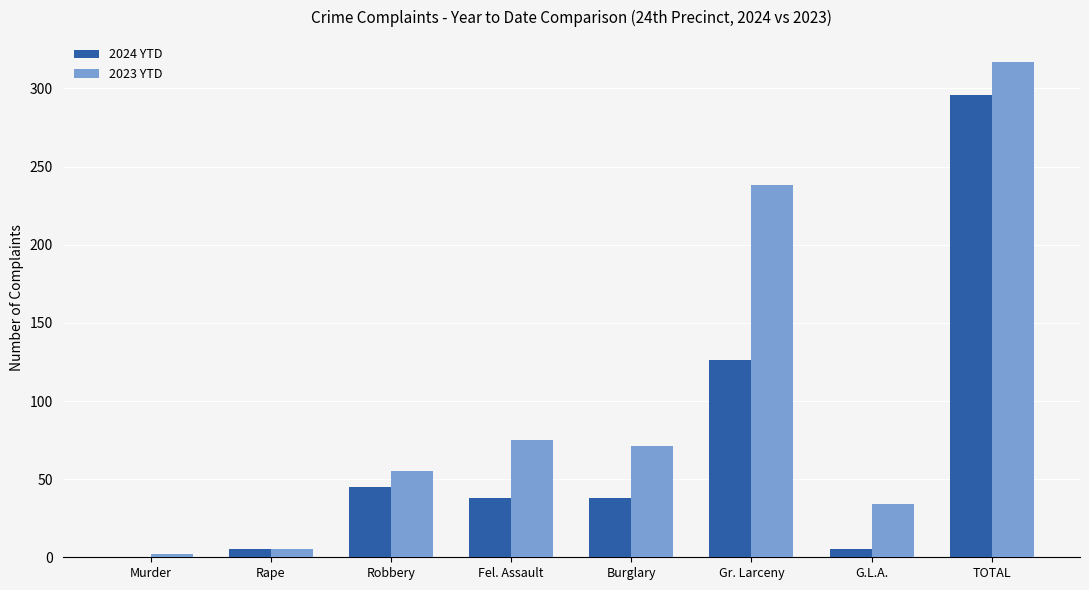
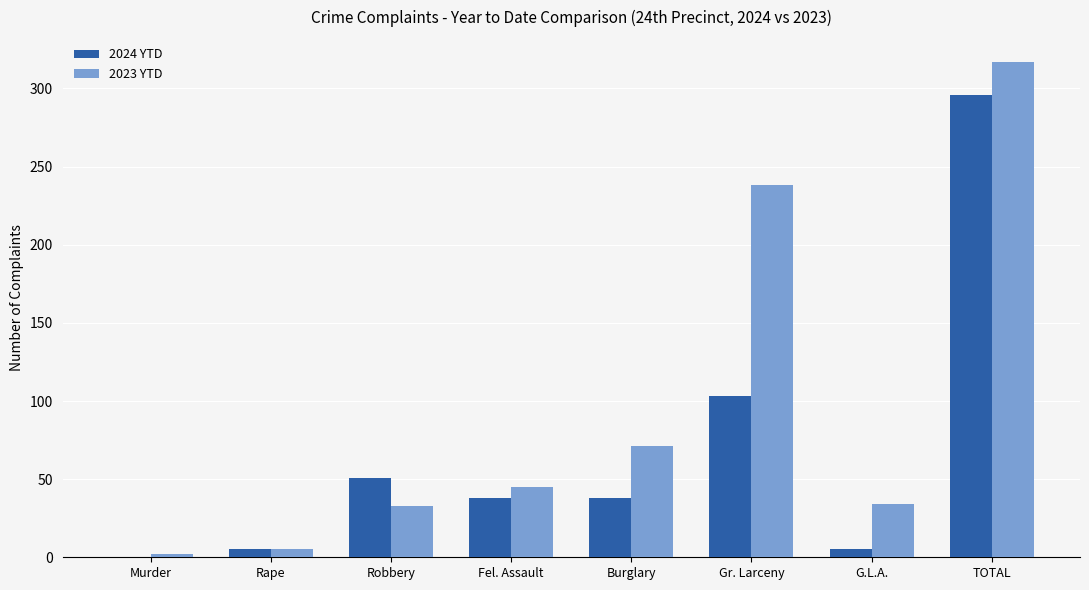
  {
    "2024 YTD": {
      "Murder": 0,
      "Rape": 5,
-     "Robbery": 45,
+     "Robbery": 51,
      "Fel. Assault": 38,
      "Burglary": 38,
-     "Gr. Larceny": 126,
+     "Gr. Larceny": 103,
      "G.L.A.": 5,
      "TOTAL": 296
    },
    "2023 YTD": {
      "Murder": 2,
      "Rape": 5,
-     "Robbery": 55,
-     "Fel. Assault": 75,
+     "Robbery": 33,
+     "Fel. Assault": 45,
      "Burglary": 71,
      "Gr. Larceny": 238,
      "G.L.A.": 34,
      "TOTAL": 317
    }
  }
